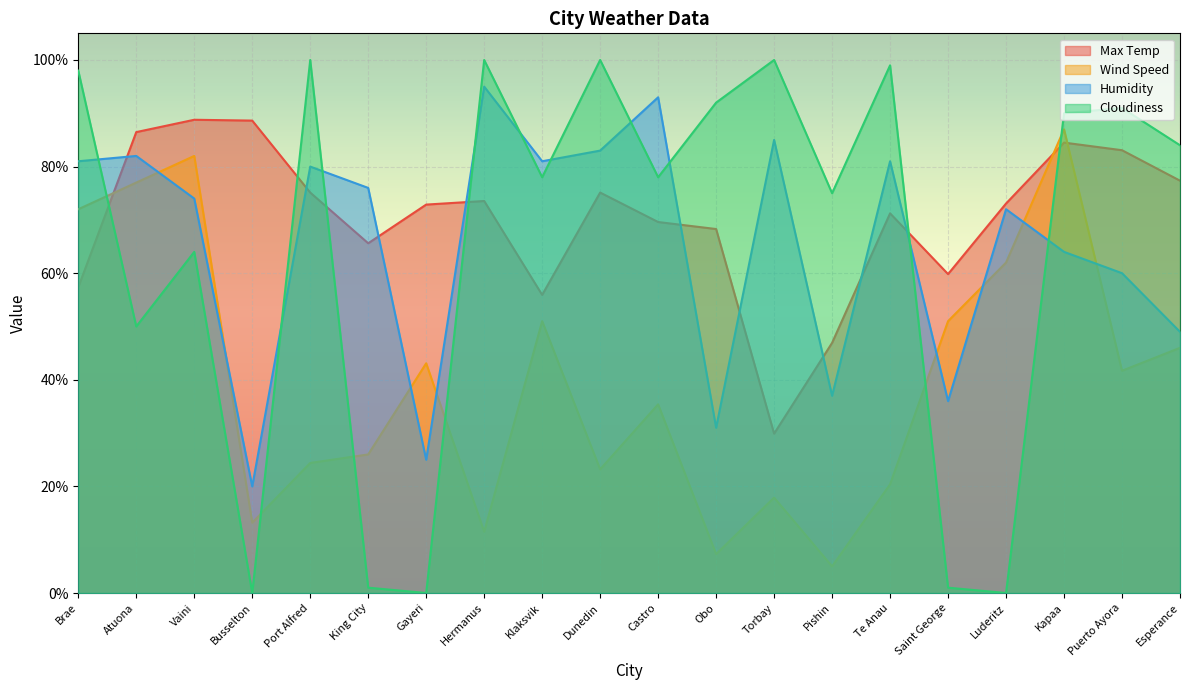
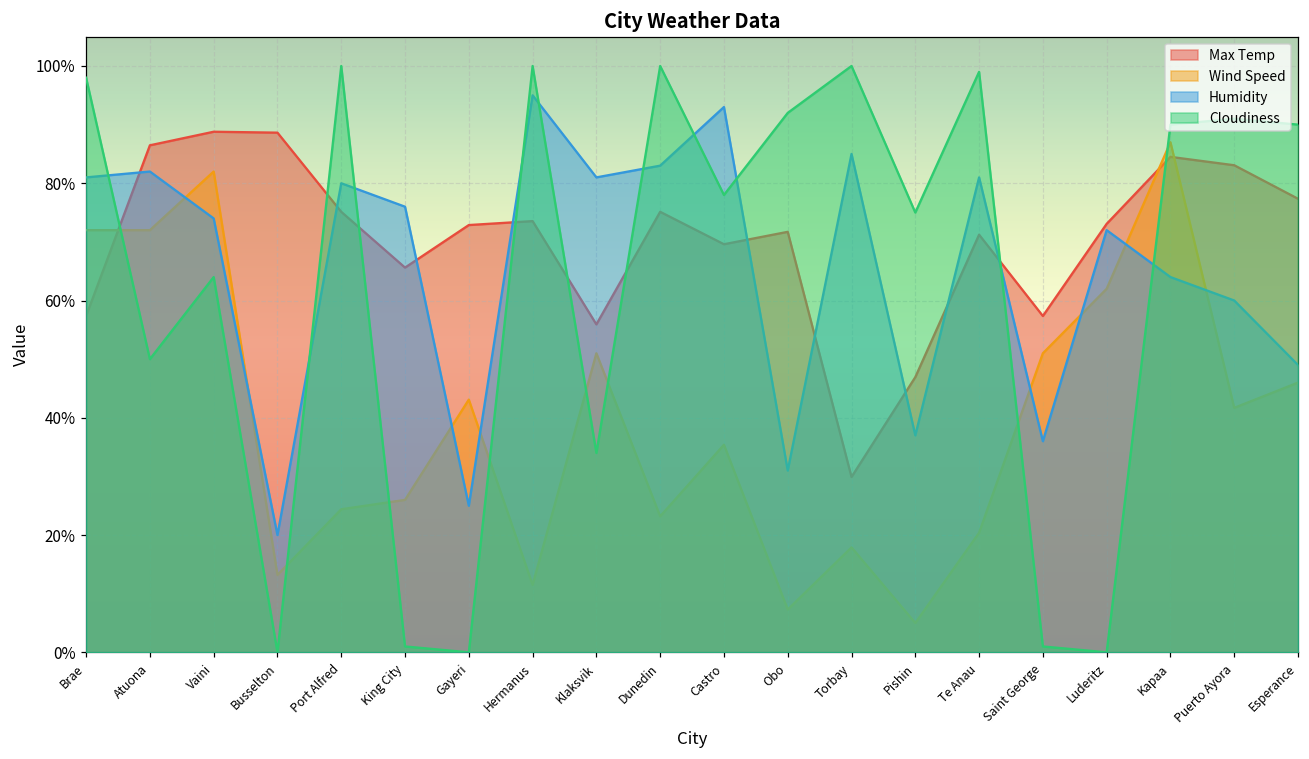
  {
    "Max Temp": {
      "Brae": "57%",
      "Atuona": "86%",
      "Vaini": "89%",
      "Busselton": "89%",
      "Port Alfred": "75%",
      "King City": "66%",
      "Gayeri": "73%",
      "Hermanus": "74%",
      "Klaksvik": "56%",
      "Dunedin": "75%",
      "Castro": "70%",
-     "Obo": "68%",
+     "Obo": "72%",
      "Torbay": "30%",
      "Pishin": "47%",
      "Te Anau": "71%",
-     "Saint George": "60%",
+     "Saint George": "57%",
      "Luderitz": "73%",
      "Kapaa": "84%",
      "Puerto Ayora": "83%",
      "Esperance": "77%"
    },
    "Wind Speed": {
      "Brae": "72%",
-     "Atuona": "77%",
+     "Atuona": "72%",
      "Vaini": "82%",
      "Busselton": "13%",
      "Port Alfred": "24%",
      "King City": "26%",
      "Gayeri": "43%",
      "Hermanus": "12%",
      "Klaksvik": "51%",
      "Dunedin": "23%",
      "Castro": "35%",
      "Obo": "7%",
      "Torbay": "18%",
      "Pishin": "5%",
      "Te Anau": "20%",
      "Saint George": "51%",
      "Luderitz": "62%",
      "Kapaa": "87%",
      "Puerto Ayora": "42%",
      "Esperance": "46%"
    },
    "Humidity": {
      "Brae": "81%",
      "Atuona": "82%",
      "Vaini": "74%",
      "Busselton": "20%",
      "Port Alfred": "80%",
      "King City": "76%",
      "Gayeri": "25%",
      "Hermanus": "95%",
      "Klaksvik": "81%",
      "Dunedin": "83%",
      "Castro": "93%",
      "Obo": "31%",
      "Torbay": "85%",
      "Pishin": "37%",
      "Te Anau": "81%",
      "Saint George": "36%",
      "Luderitz": "72%",
      "Kapaa": "64%",
      "Puerto Ayora": "60%",
      "Esperance": "49%"
    },
    "Cloudiness": {
      "Brae": "98%",
      "Atuona": "50%",
      "Vaini": "64%",
      "Busselton": "0%",
      "Port Alfred": "100%",
      "King City": "1%",
      "Gayeri": "0%",
      "Hermanus": "100%",
-     "Klaksvik": "78%",
+     "Klaksvik": "34%",
      "Dunedin": "100%",
      "Castro": "78%",
      "Obo": "92%",
      "Torbay": "100%",
      "Pishin": "75%",
      "Te Anau": "99%",
      "Saint George": "1%",
      "Luderitz": "0%",
-     "Esperance": "84%"
+     "Esperance": "90%"
    }
  }
